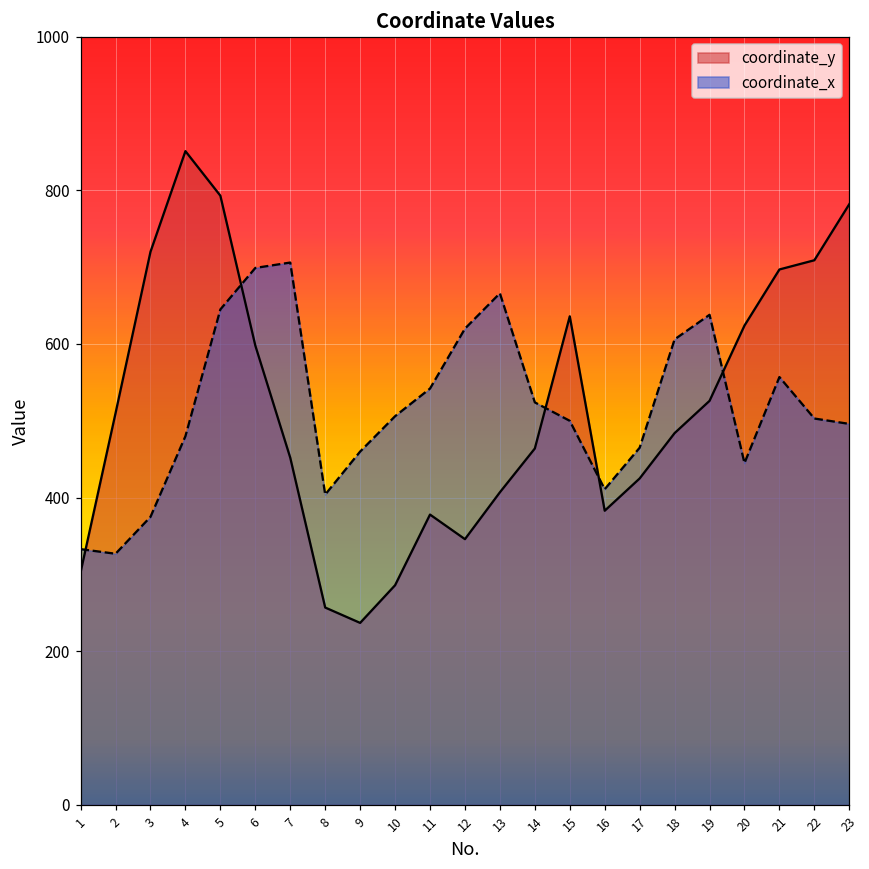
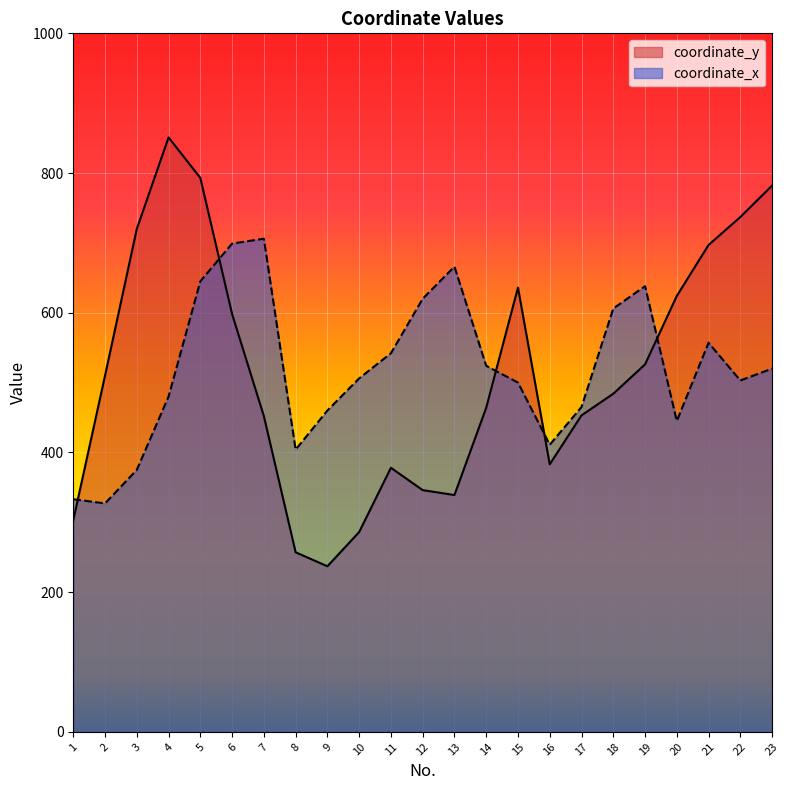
  {
    "coordinate_y": {
      "1": 300,
      "2": 510,
      "3": 720,
      "4": 850,
      "5": 790,
      "6": 600,
      "7": 450,
      "8": 260,
      "9": 240,
      "10": 290,
      "11": 380,
      "12": 350,
-     "13": 410,
+     "13": 340,
      "14": 460,
      "15": 640,
      "16": 380,
-     "17": 430,
+     "17": 450,
      "18": 480,
      "19": 530,
      "20": 620,
      "21": 700,
-     "22": 710,
+     "22": 740,
      "23": 780
    },
    "coordinate_x": {
      "1": 330,
      "2": 330,
      "3": 380,
      "4": 480,
      "5": 650,
      "6": 700,
      "7": 710,
      "8": 400,
      "9": 460,
      "10": 510,
      "11": 540,
      "12": 620,
      "13": 670,
      "14": 520,
      "15": 500,
      "16": 410,
      "17": 470,
      "18": 610,
      "19": 640,
      "20": 450,
      "21": 560,
      "22": 500,
-     "23": 500
+     "23": 520
    }
  }
